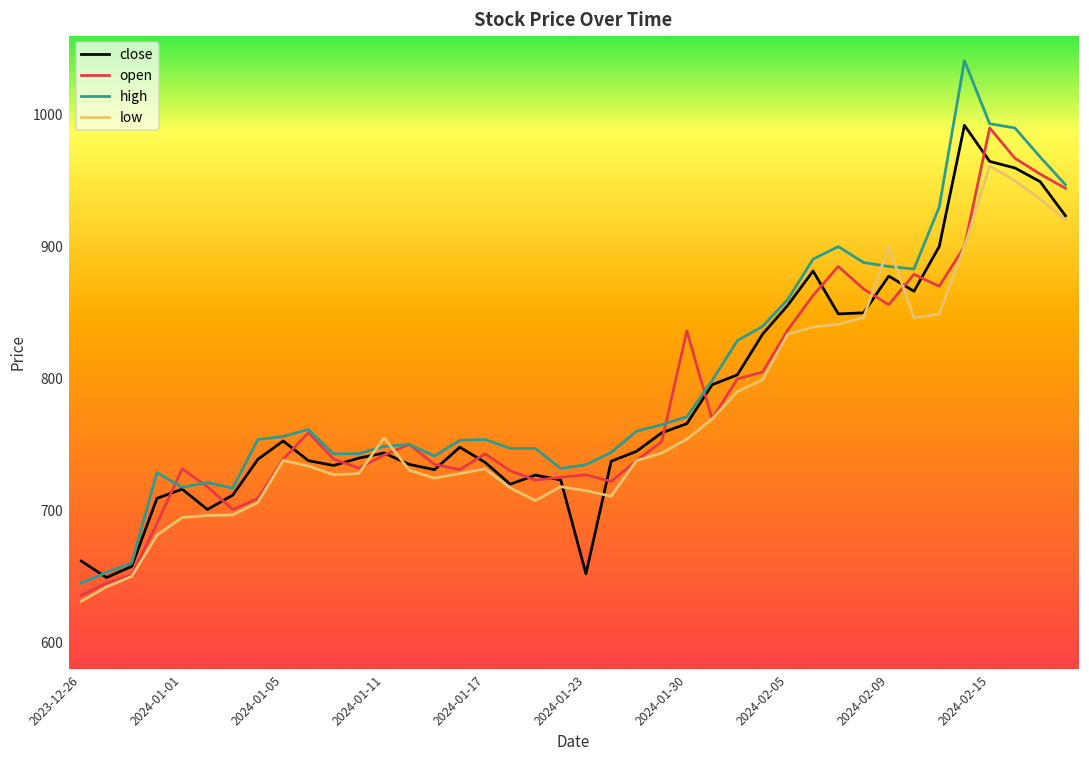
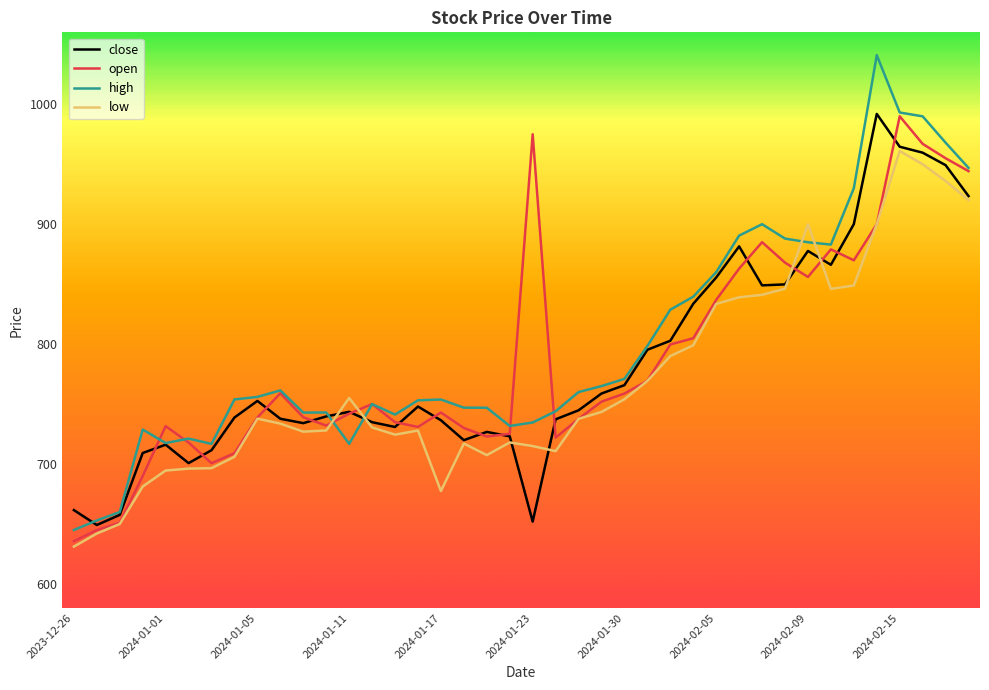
  {
    "close": {
      "2023-12-26": 662,
      "2024-01-05": 753,
      "2024-01-17": 737,
      "2024-01-23": 652,
      "2024-01-30": 766,
      "2024-02-05": 856,
      "2024-02-09": 878,
      "2024-02-15": 965
    },
    "open": {
      "2023-12-26": 636,
      "2024-01-01": 732,
      "2024-01-17": 743,
-     "2024-01-23": 727,
-     "2024-01-30": 836,
+     "2024-01-23": 975,
+     "2024-01-30": 759,
      "2024-02-05": 837,
      "2024-02-09": 856,
      "2024-02-15": 990
    },
    "high": {
      "2023-12-26": 645,
      "2024-01-05": 756,
-     "2024-01-11": 749,
+     "2024-01-11": 717,
      "2024-01-17": 754,
      "2024-01-23": 735,
      "2024-01-30": 771,
      "2024-02-05": 860,
      "2024-02-09": 885,
      "2024-02-15": 993
    },
    "low": {
      "2023-12-26": 631,
      "2024-01-01": 695,
      "2024-01-11": 755,
-     "2024-01-17": 732,
+     "2024-01-17": 677,
      "2024-01-23": 715,
      "2024-01-30": 754,
      "2024-02-05": 834,
      "2024-02-09": 900,
      "2024-02-15": 961
    }
  }
